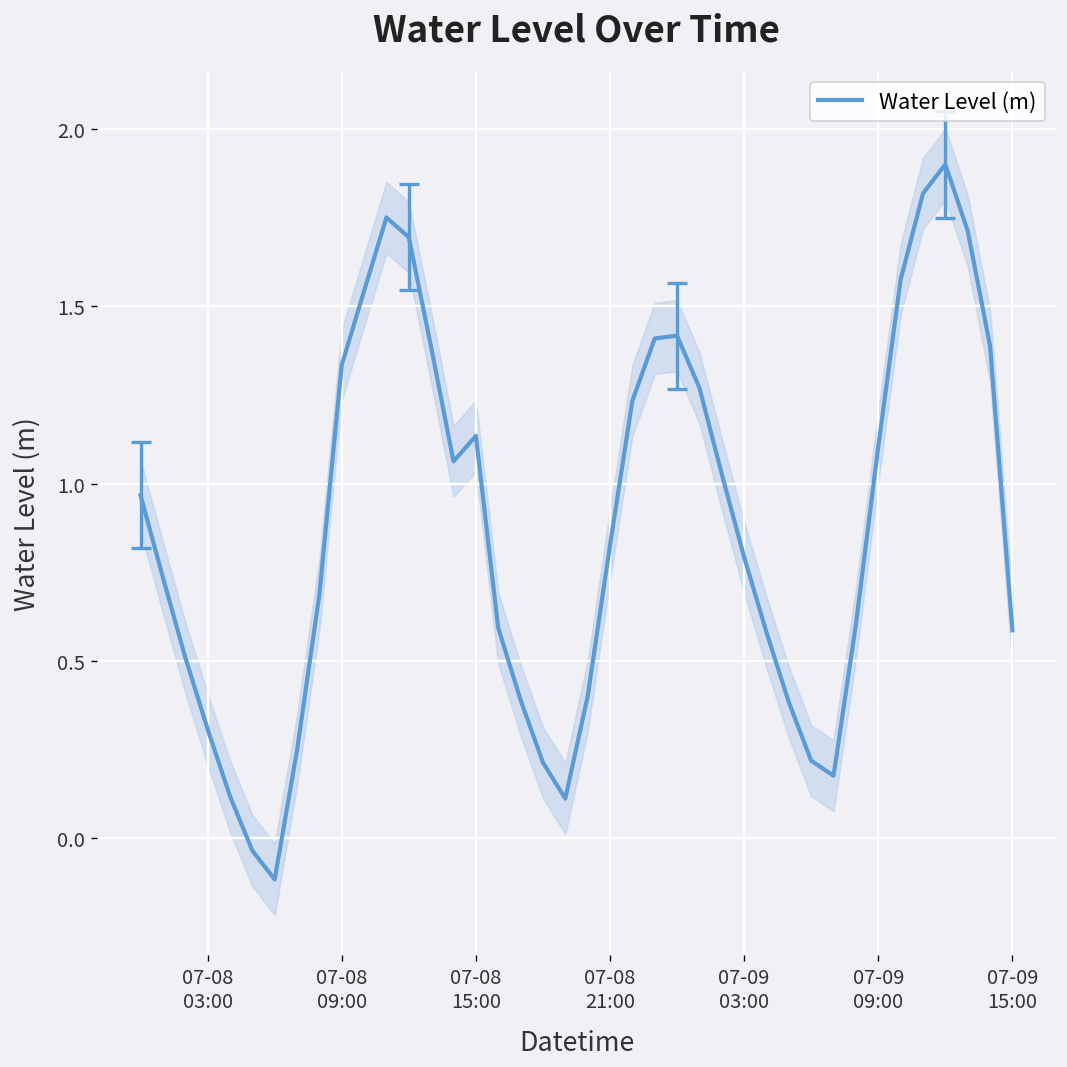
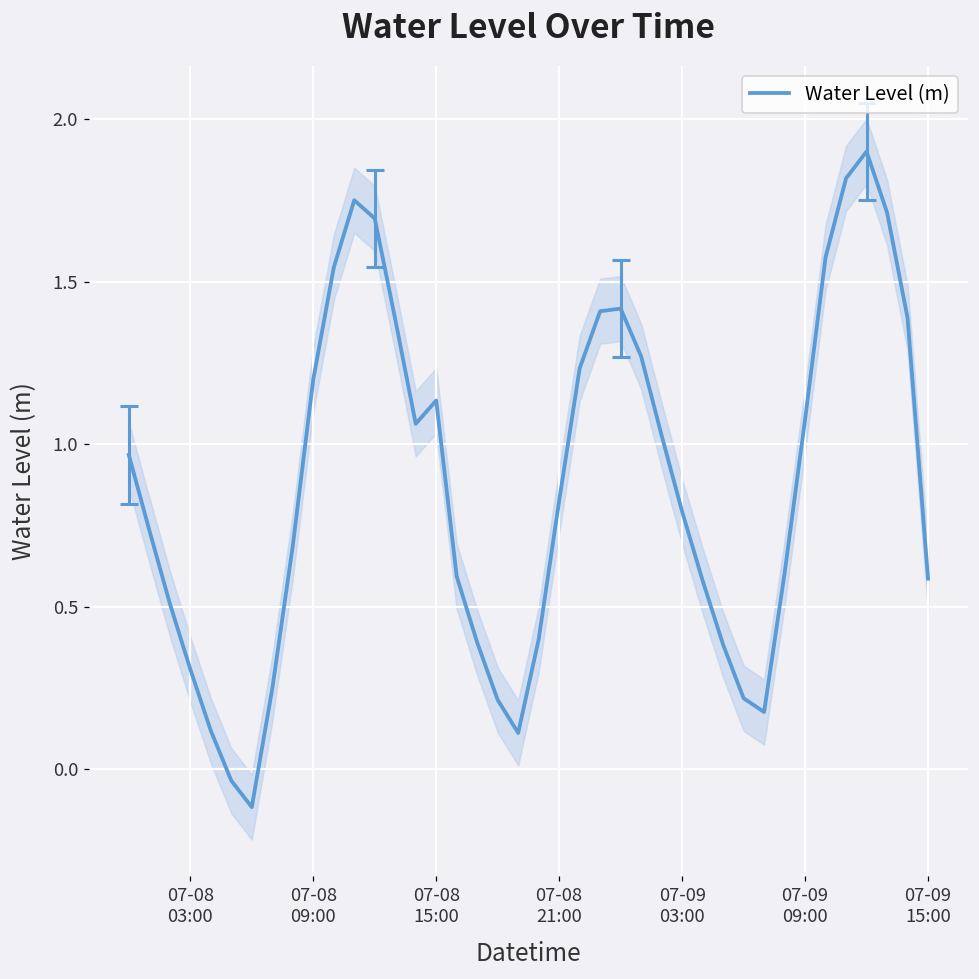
  {
    "Water Level (m)": {
      "07-08 03:00": 0.31,
-     "07-08 09:00": 1.33,
+     "07-08 09:00": 1.20,
      "07-08 15:00": 1.13,
      "07-08 21:00": 0.83,
      "07-09 03:00": 0.79,
-     "07-09 09:00": 1.10,
+     "07-09 09:00": 1.08,
      "07-09 15:00": 0.59
    }
  }
